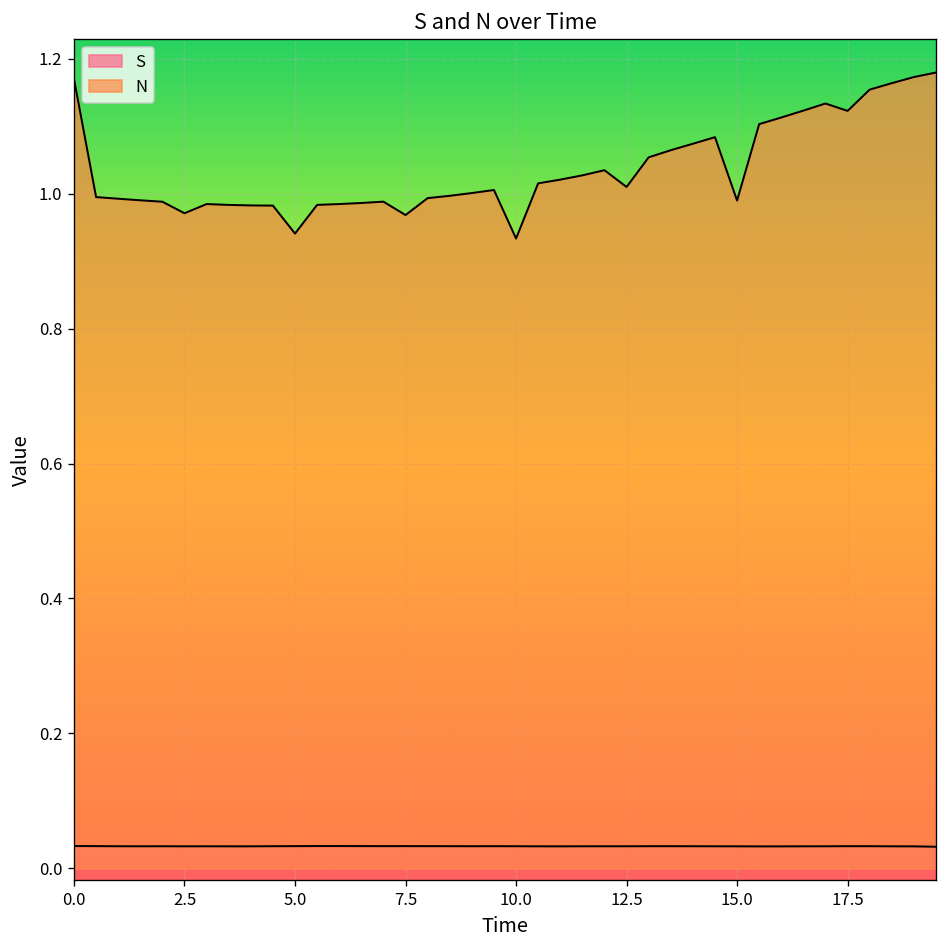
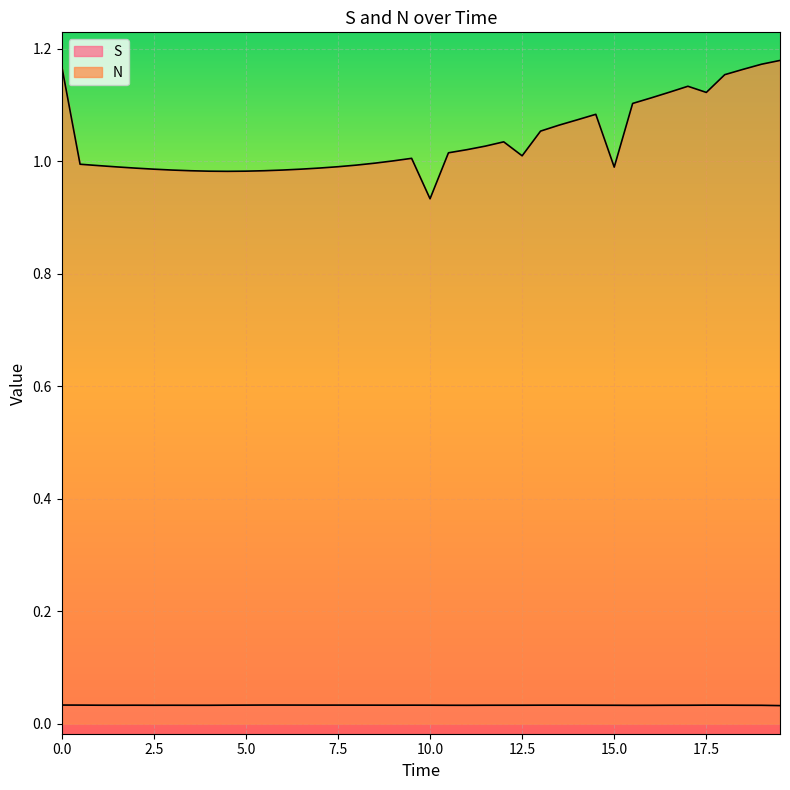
  {
    "S": {
      "0.0": 0.03,
      "2.5": 0.03,
      "5.0": 0.03,
      "7.5": 0.03,
      "10.0": 0.03,
      "12.5": 0.03,
      "15.0": 0.03,
      "17.5": 0.03
    },
    "N": {
      "0.0": 1.17,
-     "2.5": 0.97,
-     "5.0": 0.94,
-     "7.5": 0.97,
+     "2.5": 0.99,
+     "5.0": 0.98,
+     "7.5": 0.99,
      "10.0": 0.93,
      "12.5": 1.01,
      "15.0": 0.99,
      "17.5": 1.12
    }
  }
